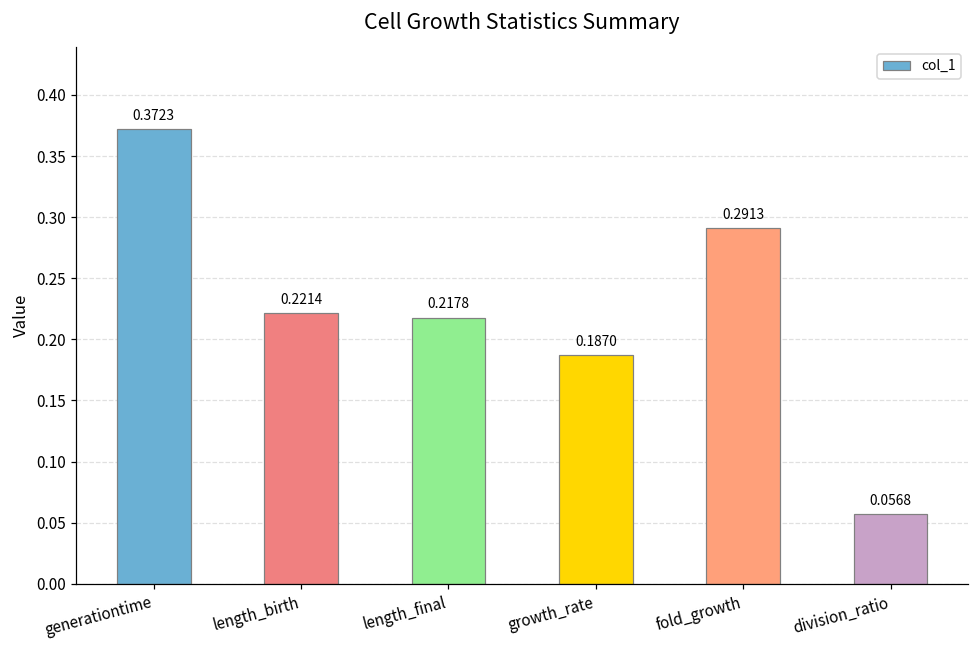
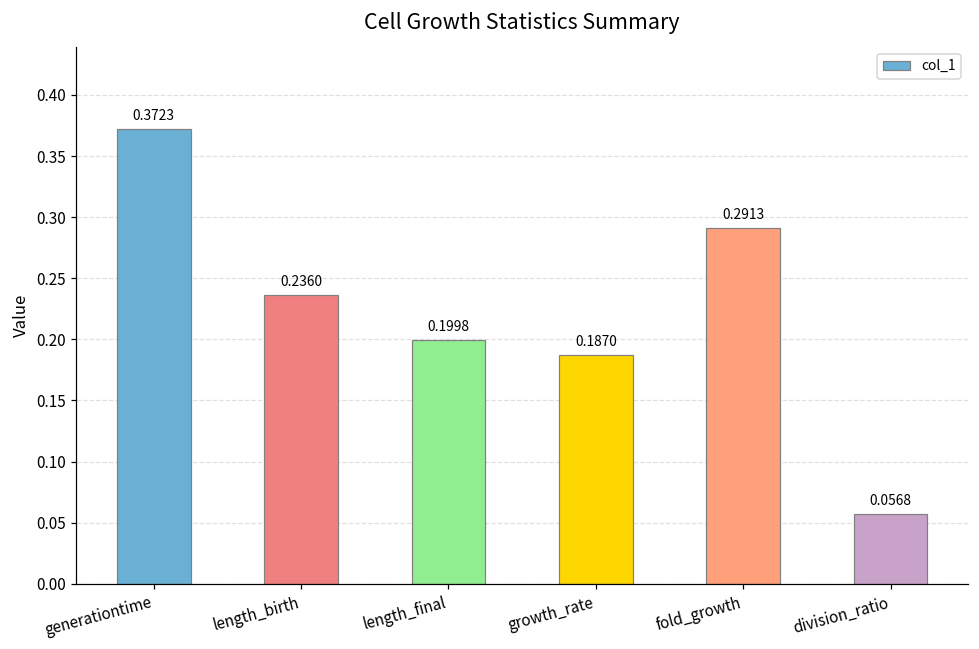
  {
    "generationtime": 0.3723,
-   "length_birth": 0.2214,
-   "length_final": 0.2178,
+   "length_birth": 0.2360,
+   "length_final": 0.1998,
    "growth_rate": 0.1870,
    "fold_growth": 0.2913,
    "division_ratio": 0.0568
  }
